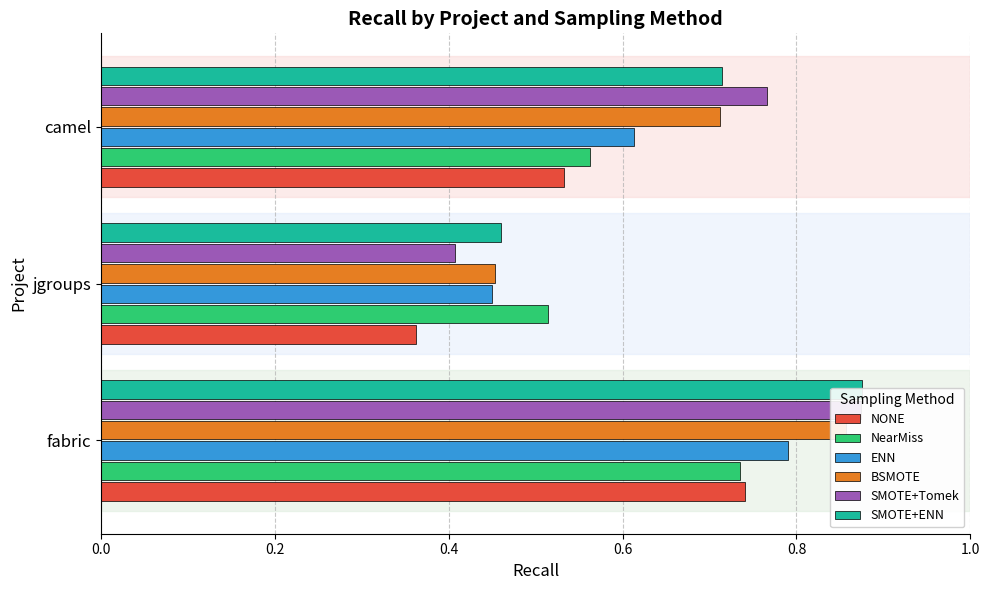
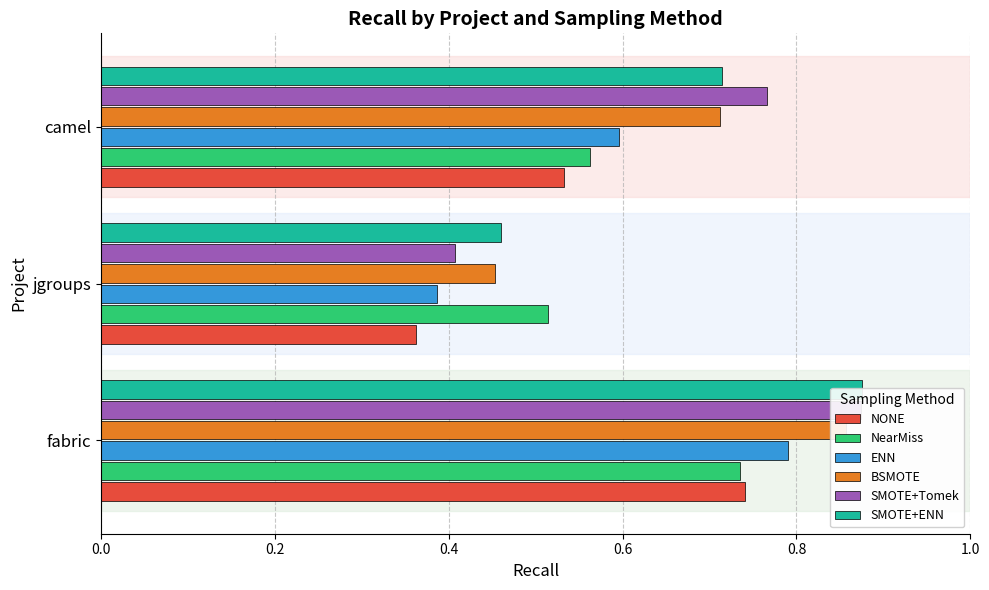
  {
    "ENN": {
-     "camel": 0.61,
-     "jgroups": 0.45,
+     "camel": 0.60,
+     "jgroups": 0.39,
      "fabric": 0.79
    },
    "SMOTE+Tomek": {
      "camel": 0.77,
      "jgroups": 0.41
    }
  }
